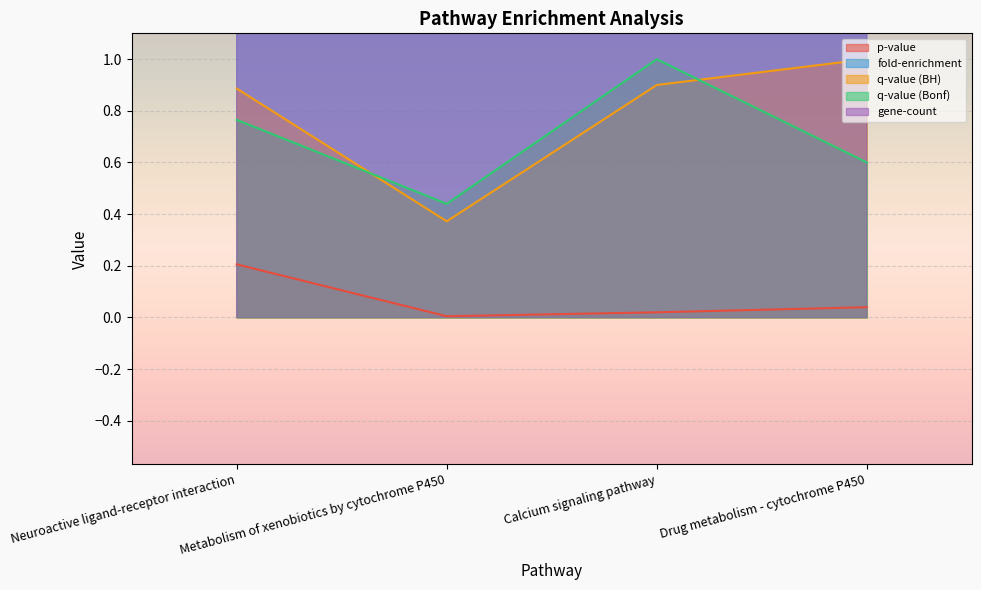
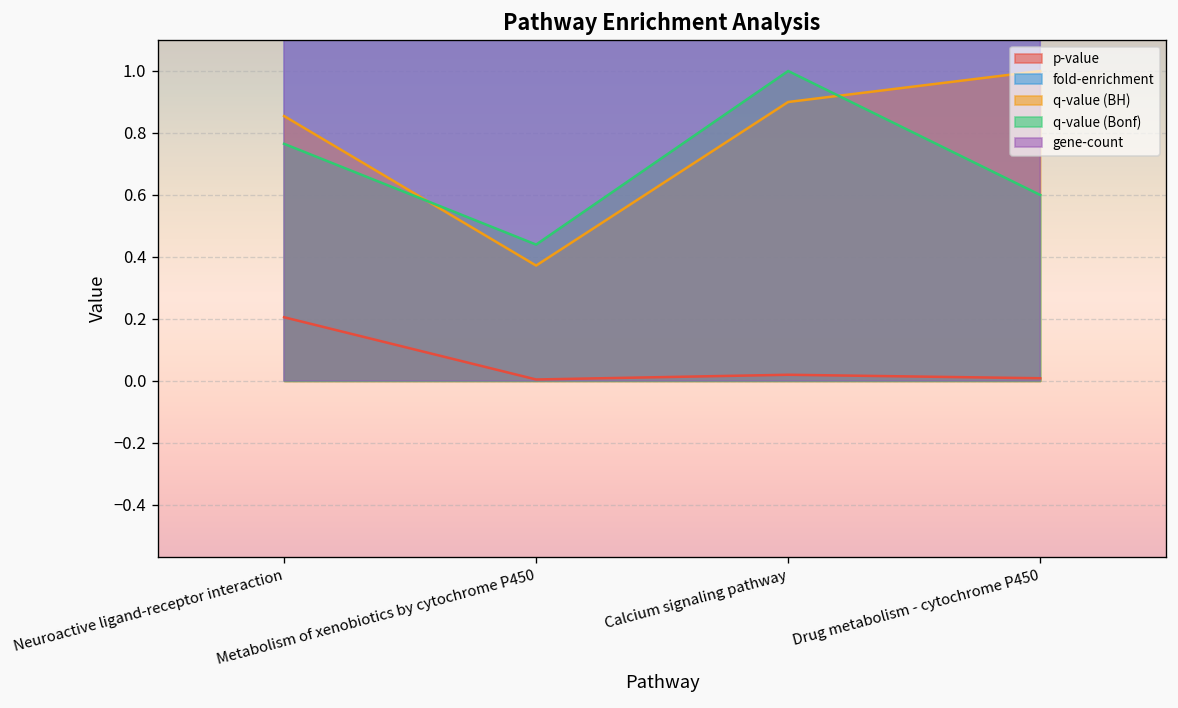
  {
    "p-value": {
      "Neuroactive ligand-receptor interaction": 0.21,
      "Metabolism of xenobiotics by cytochrome P450": 0.00,
      "Calcium signaling pathway": 0.02,
-     "Drug metabolism - cytochrome P450": 0.04
+     "Drug metabolism - cytochrome P450": 0.01
    },
    "q-value (BH)": {
-     "Neuroactive ligand-receptor interaction": 0.89,
+     "Neuroactive ligand-receptor interaction": 0.85,
      "Metabolism of xenobiotics by cytochrome P450": 0.37,
      "Calcium signaling pathway": 0.90
    },
    "q-value (Bonf)": {
      "Neuroactive ligand-receptor interaction": 0.77,
      "Metabolism of xenobiotics by cytochrome P450": 0.44,
      "Calcium signaling pathway": 1.00,
      "Drug metabolism - cytochrome P450": 0.60
    }
  }
